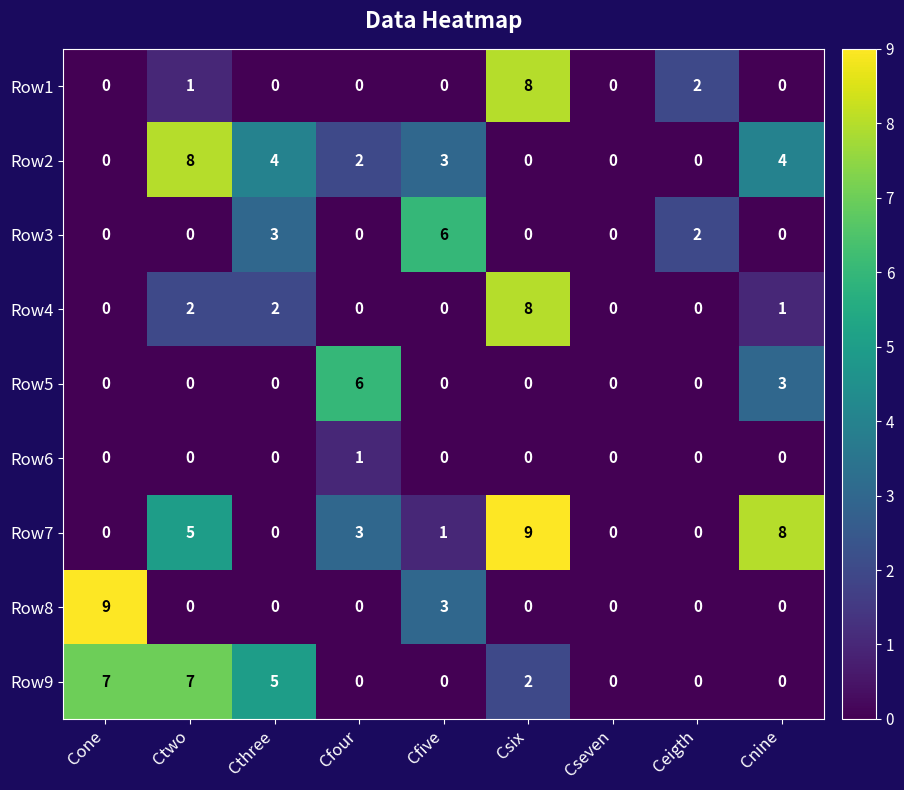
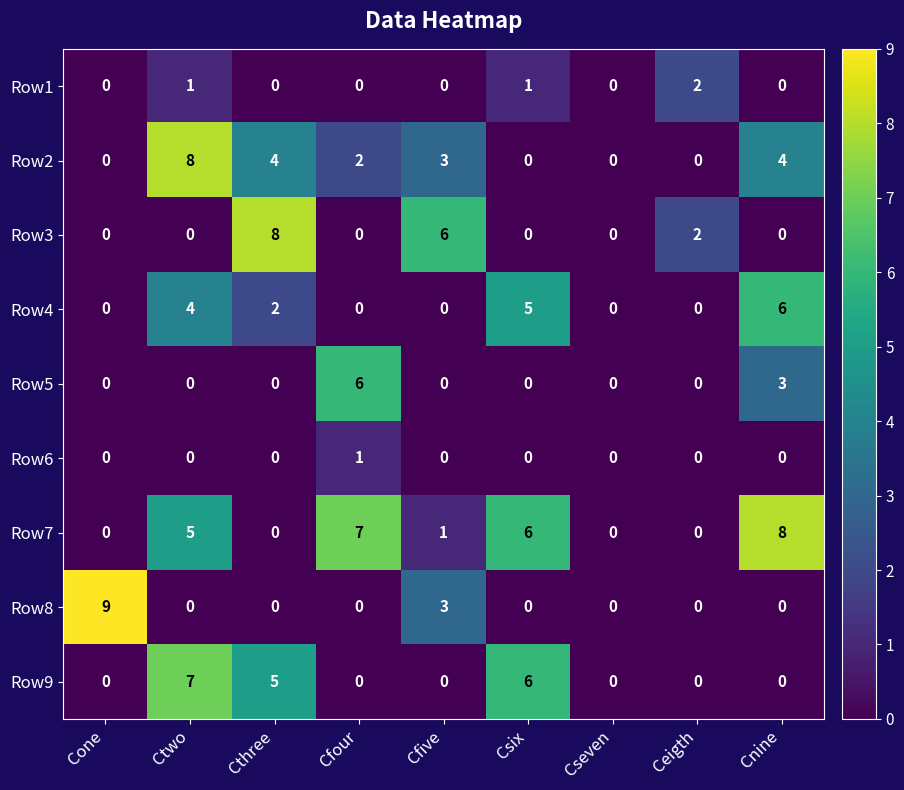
  {
    "Row1": {
      "Cone": 0,
      "Ctwo": 1,
      "Cthree": 0,
      "Cfour": 0,
      "Cfive": 0,
-     "Csix": 8,
+     "Csix": 1,
      "Cseven": 0,
      "Ceigth": 2,
      "Cnine": 0
    },
    "Row2": {
      "Cone": 0,
      "Ctwo": 8,
      "Cthree": 4,
      "Cfour": 2,
      "Cfive": 3,
      "Csix": 0,
      "Cseven": 0,
      "Ceigth": 0,
      "Cnine": 4
    },
    "Row3": {
      "Cone": 0,
      "Ctwo": 0,
-     "Cthree": 3,
+     "Cthree": 8,
      "Cfour": 0,
      "Cfive": 6,
      "Csix": 0,
      "Cseven": 0,
      "Ceigth": 2,
      "Cnine": 0
    },
    "Row4": {
      "Cone": 0,
-     "Ctwo": 2,
+     "Ctwo": 4,
      "Cthree": 2,
      "Cfour": 0,
      "Cfive": 0,
-     "Csix": 8,
+     "Csix": 5,
      "Cseven": 0,
      "Ceigth": 0,
-     "Cnine": 1
+     "Cnine": 6
    },
    "Row5": {
      "Cone": 0,
      "Ctwo": 0,
      "Cthree": 0,
      "Cfour": 6,
      "Cfive": 0,
      "Csix": 0,
      "Cseven": 0,
      "Ceigth": 0,
      "Cnine": 3
    },
    "Row6": {
      "Cone": 0,
      "Ctwo": 0,
      "Cthree": 0,
      "Cfour": 1,
      "Cfive": 0,
      "Csix": 0,
      "Cseven": 0,
      "Ceigth": 0,
      "Cnine": 0
    },
    "Row7": {
      "Cone": 0,
      "Ctwo": 5,
      "Cthree": 0,
-     "Cfour": 3,
+     "Cfour": 7,
      "Cfive": 1,
-     "Csix": 9,
+     "Csix": 6,
      "Cseven": 0,
      "Ceigth": 0,
      "Cnine": 8
    },
    "Row8": {
      "Cone": 9,
      "Ctwo": 0,
      "Cthree": 0,
      "Cfour": 0,
      "Cfive": 3,
      "Csix": 0,
      "Cseven": 0,
      "Ceigth": 0,
      "Cnine": 0
    },
    "Row9": {
-     "Cone": 7,
+     "Cone": 0,
      "Ctwo": 7,
      "Cthree": 5,
      "Cfour": 0,
      "Cfive": 0,
-     "Csix": 2,
+     "Csix": 6,
      "Cseven": 0,
      "Ceigth": 0,
      "Cnine": 0
    }
  }
